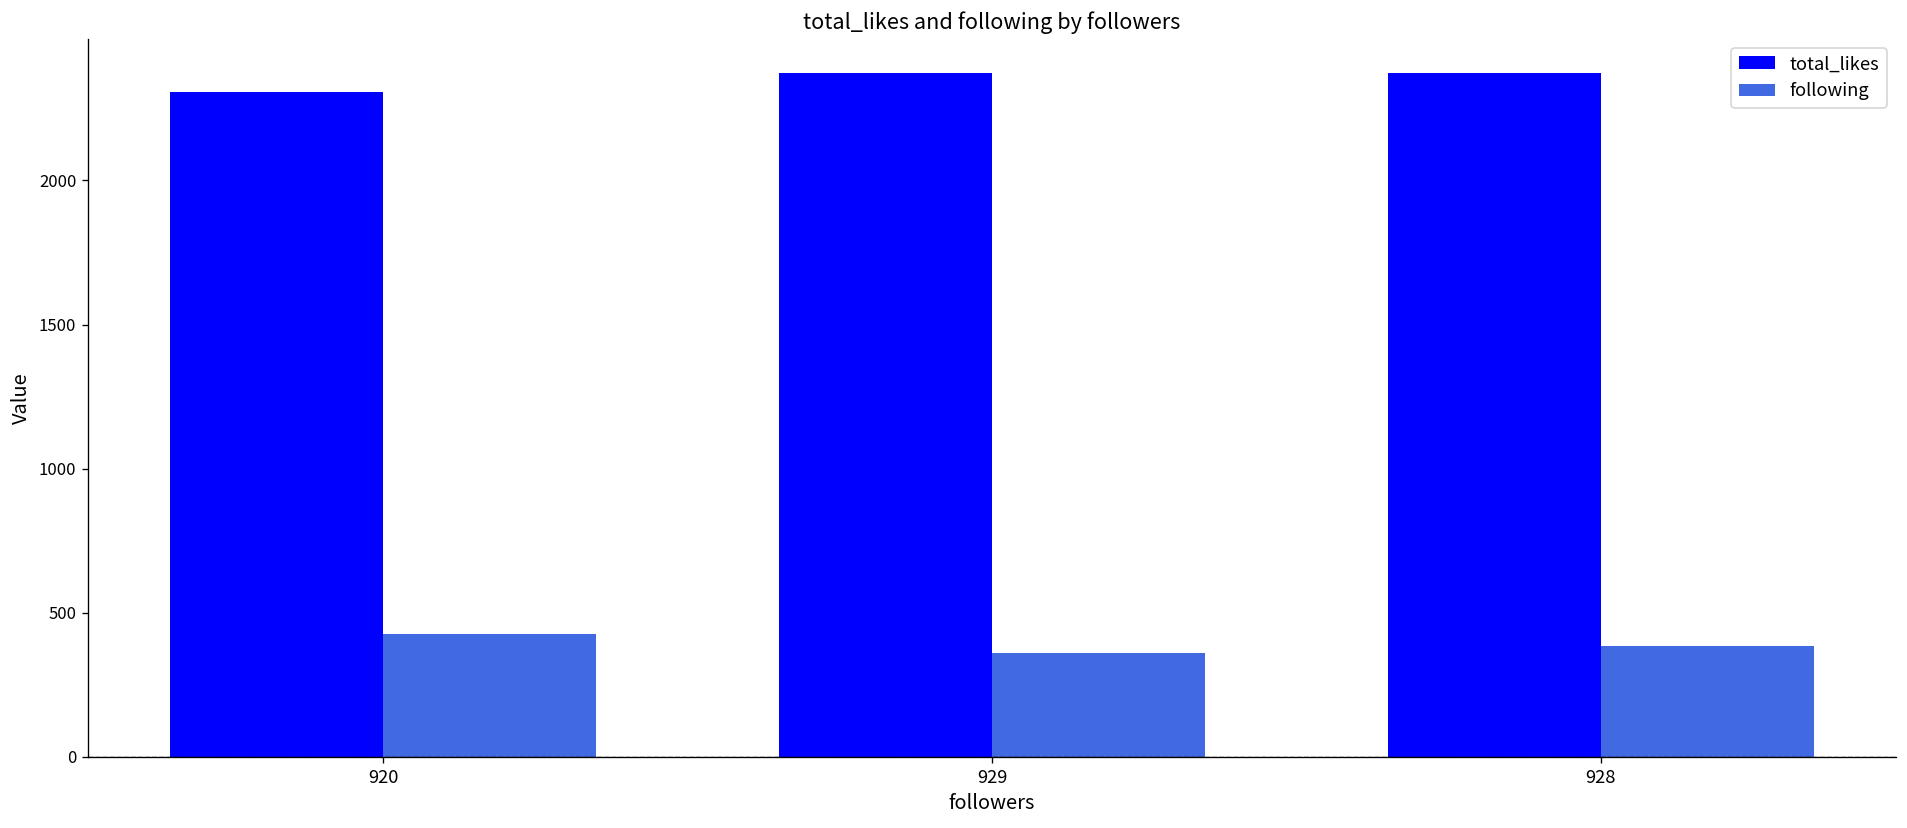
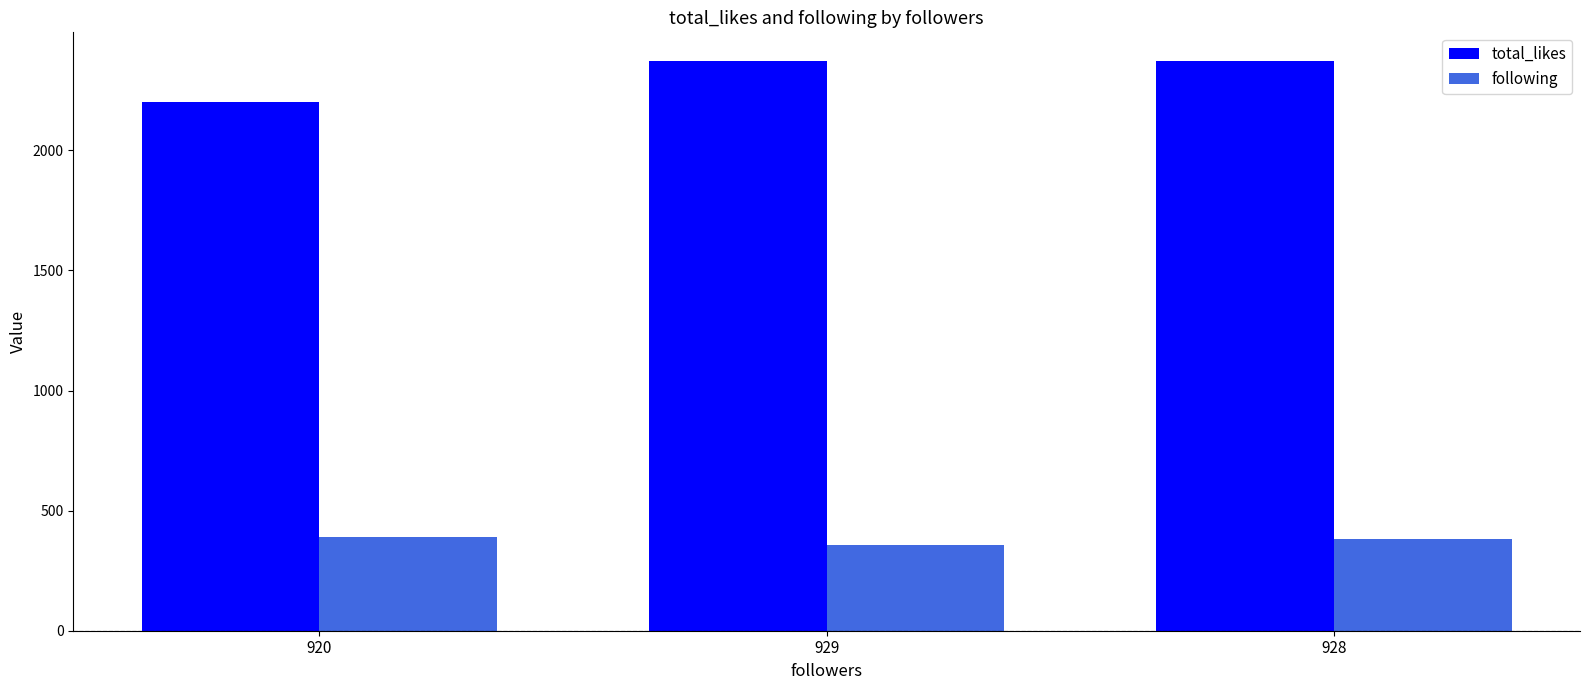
  {
    "total_likes": {
-     "920": 2310,
+     "920": 2200,
      "929": 2370,
      "928": 2370
    },
    "following": {
-     "920": 430,
+     "920": 390,
      "929": 360,
      "928": 380
    }
  }
